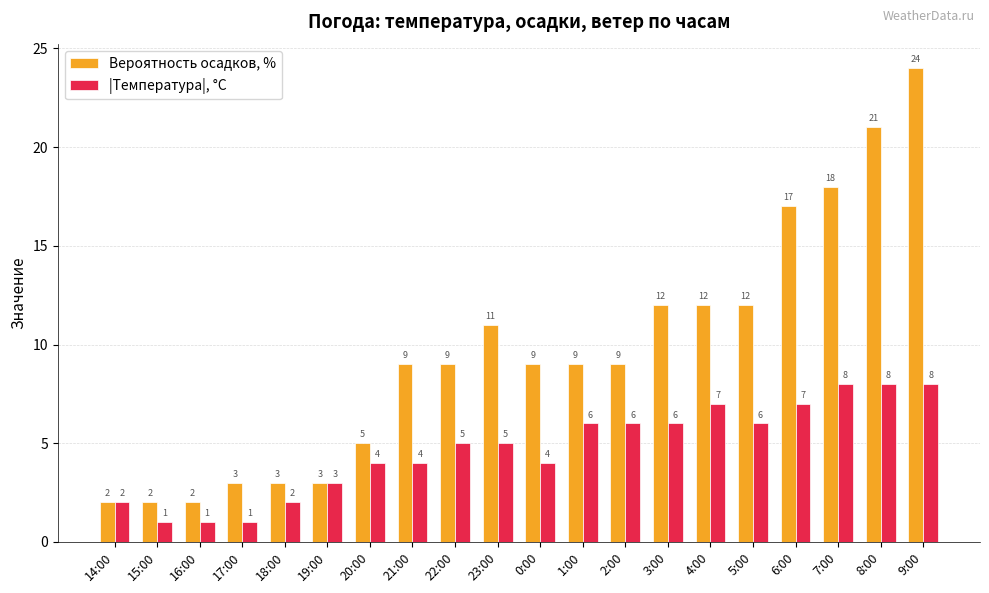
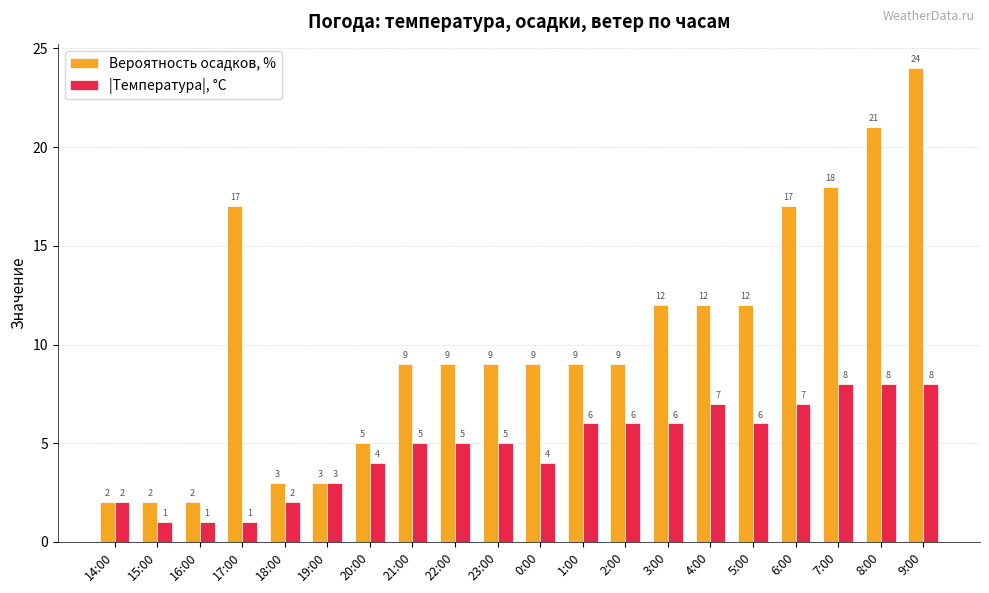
  {
    "Вероятность осадков, %": {
      "14:00": 2,
      "15:00": 2,
      "16:00": 2,
-     "17:00": 3,
+     "17:00": 17,
      "18:00": 3,
      "19:00": 3,
      "20:00": 5,
      "21:00": 9,
      "22:00": 9,
-     "23:00": 11,
+     "23:00": 9,
      "0:00": 9,
      "1:00": 9,
      "2:00": 9,
      "3:00": 12,
      "4:00": 12,
      "5:00": 12,
      "6:00": 17,
      "7:00": 18,
      "8:00": 21,
      "9:00": 24
    },
    "|Температура|, °C": {
      "14:00": 2,
      "15:00": 1,
      "16:00": 1,
      "17:00": 1,
      "18:00": 2,
      "19:00": 3,
      "20:00": 4,
-     "21:00": 4,
+     "21:00": 5,
      "22:00": 5,
      "23:00": 5,
      "0:00": 4,
      "1:00": 6,
      "2:00": 6,
      "3:00": 6,
      "4:00": 7,
      "5:00": 6,
      "6:00": 7,
      "7:00": 8,
      "8:00": 8,
      "9:00": 8
    }
  }
